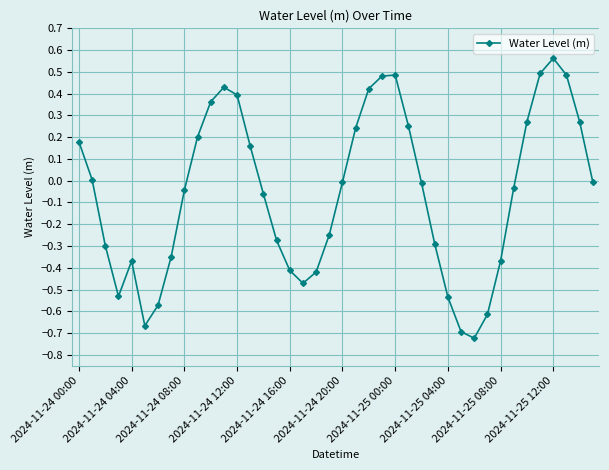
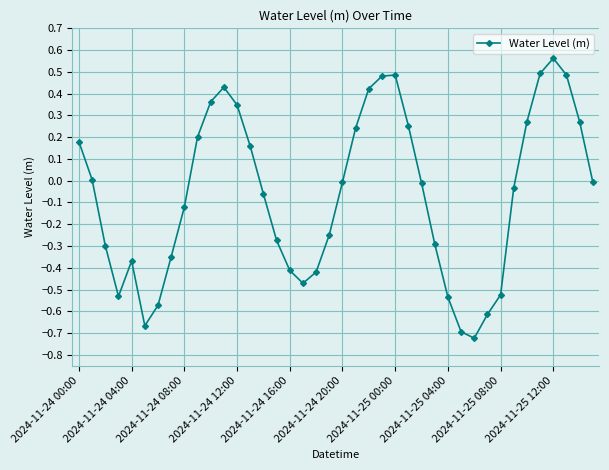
  {
    "2024-11-24 00:00": 0.18,
    "2024-11-24 04:00": -0.37,
-   "2024-11-24 08:00": -0.04,
-   "2024-11-24 12:00": 0.39,
+   "2024-11-24 08:00": -0.12,
+   "2024-11-24 12:00": 0.35,
    "2024-11-24 16:00": -0.41,
    "2024-11-24 20:00": -0.01,
    "2024-11-25 00:00": 0.49,
    "2024-11-25 04:00": -0.53,
-   "2024-11-25 08:00": -0.37,
+   "2024-11-25 08:00": -0.52,
    "2024-11-25 12:00": 0.56
  }
